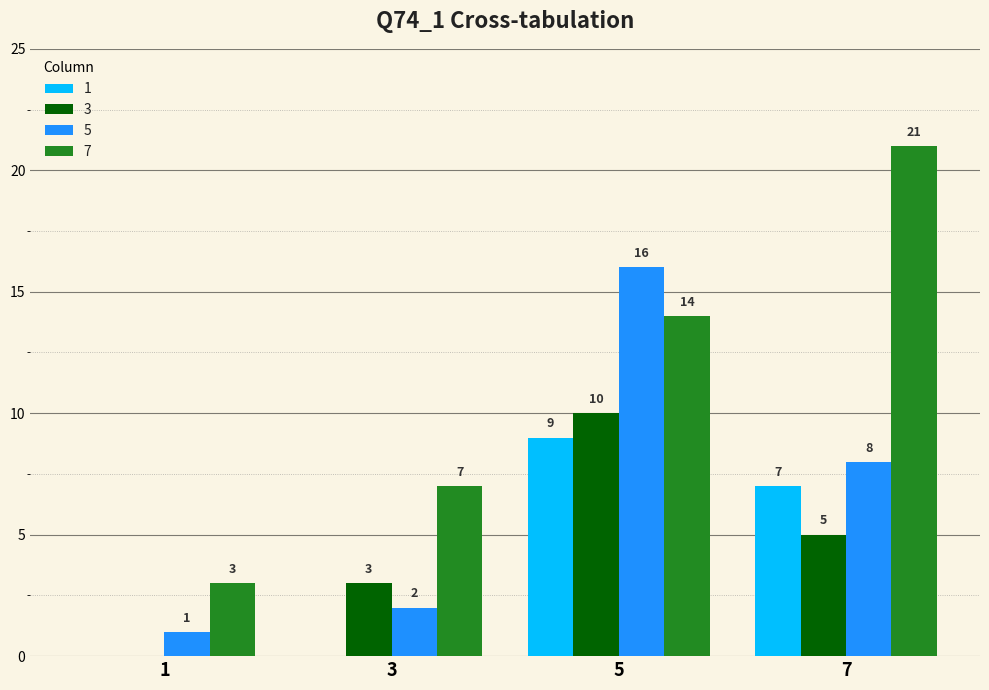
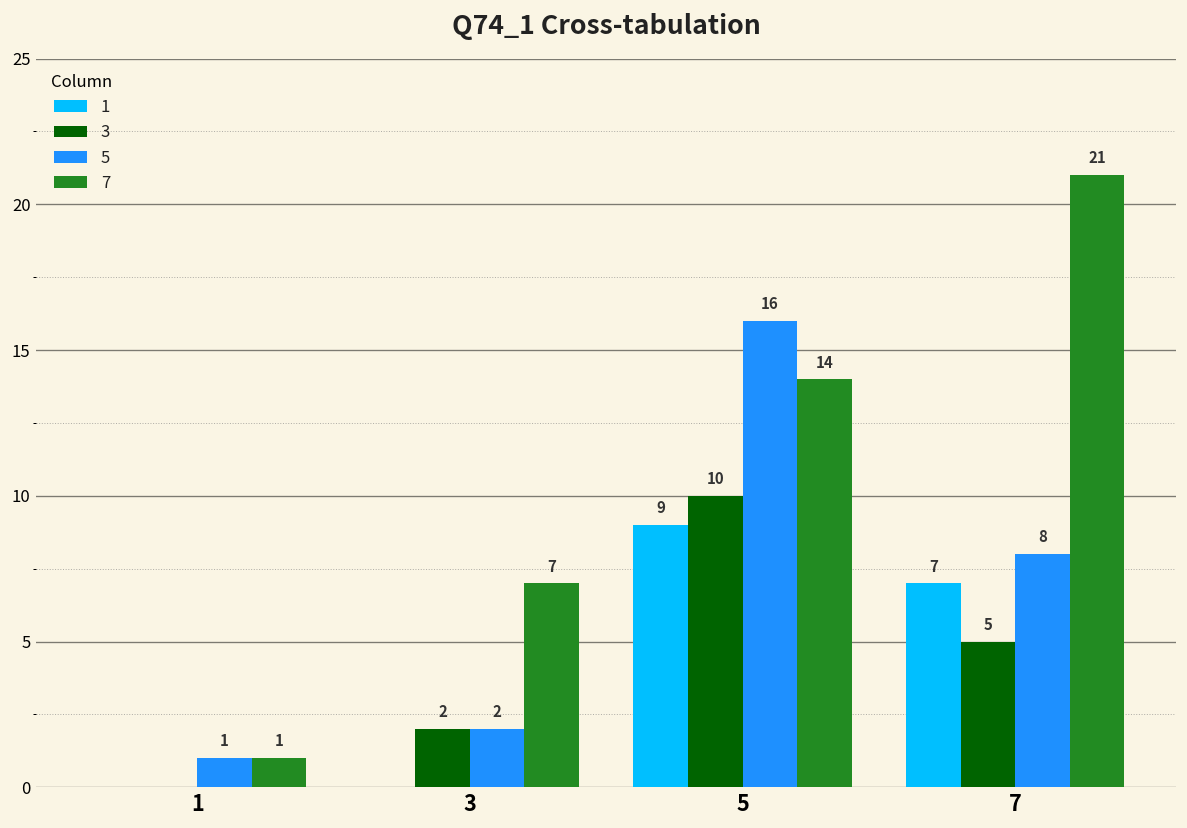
  {
    "3": {
-     "3": 3,
+     "3": 2,
      "5": 10,
      "7": 5
    },
    "7": {
-     "1": 3,
+     "1": 1,
      "3": 7,
      "5": 14,
      "7": 21
    }
  }
